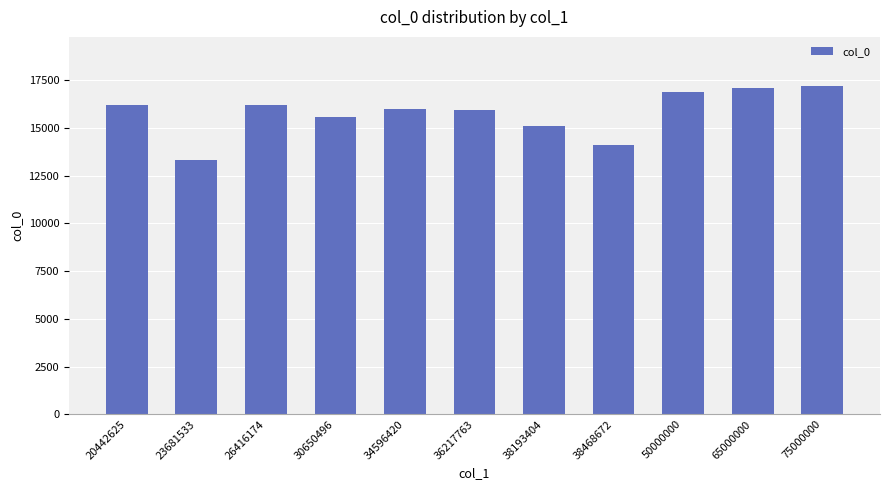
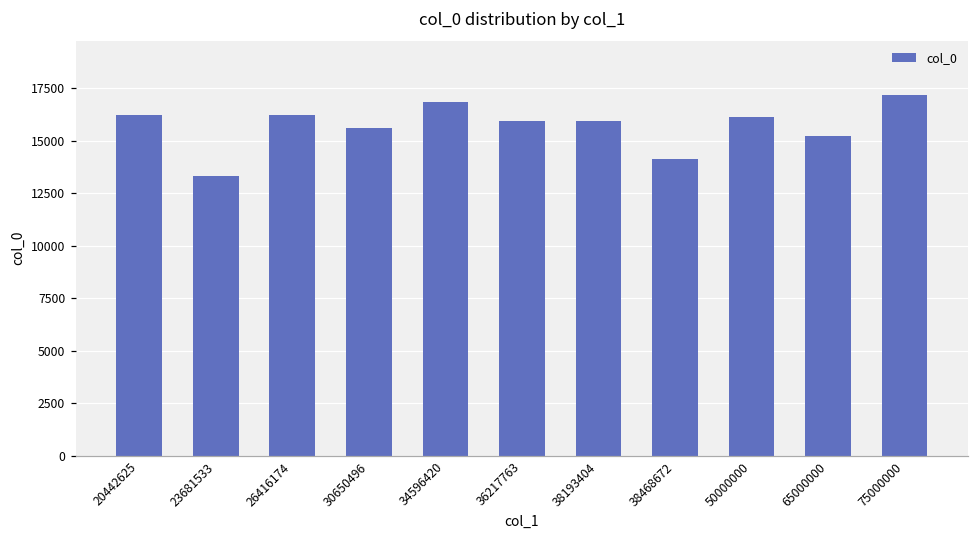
  {
    "20442625": 16200,
    "23681533": 13300,
    "26416174": 16200,
    "30650496": 15600,
-   "34596420": 16000,
+   "34596420": 16800,
    "36217763": 16000,
-   "38193404": 15100,
+   "38193404": 16000,
    "38468672": 14100,
-   "50000000": 16900,
-   "65000000": 17100,
+   "50000000": 16100,
+   "65000000": 15200,
    "75000000": 17200
  }
